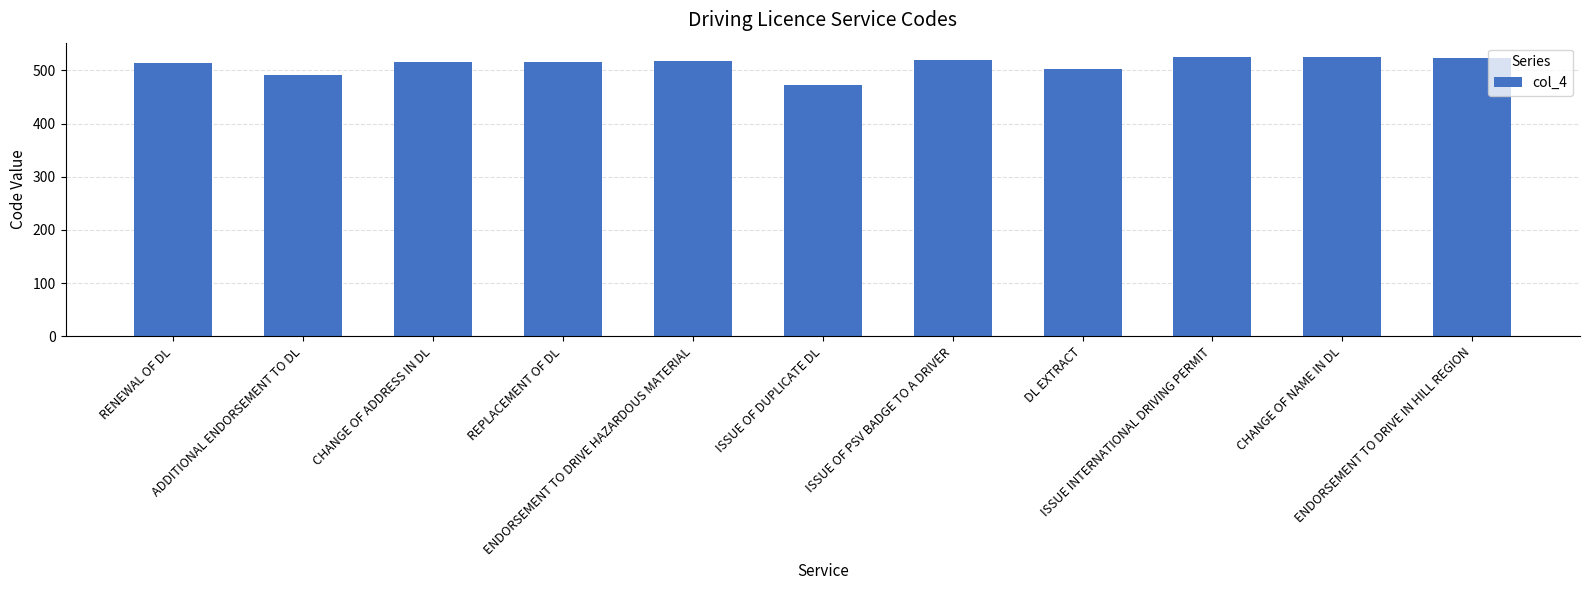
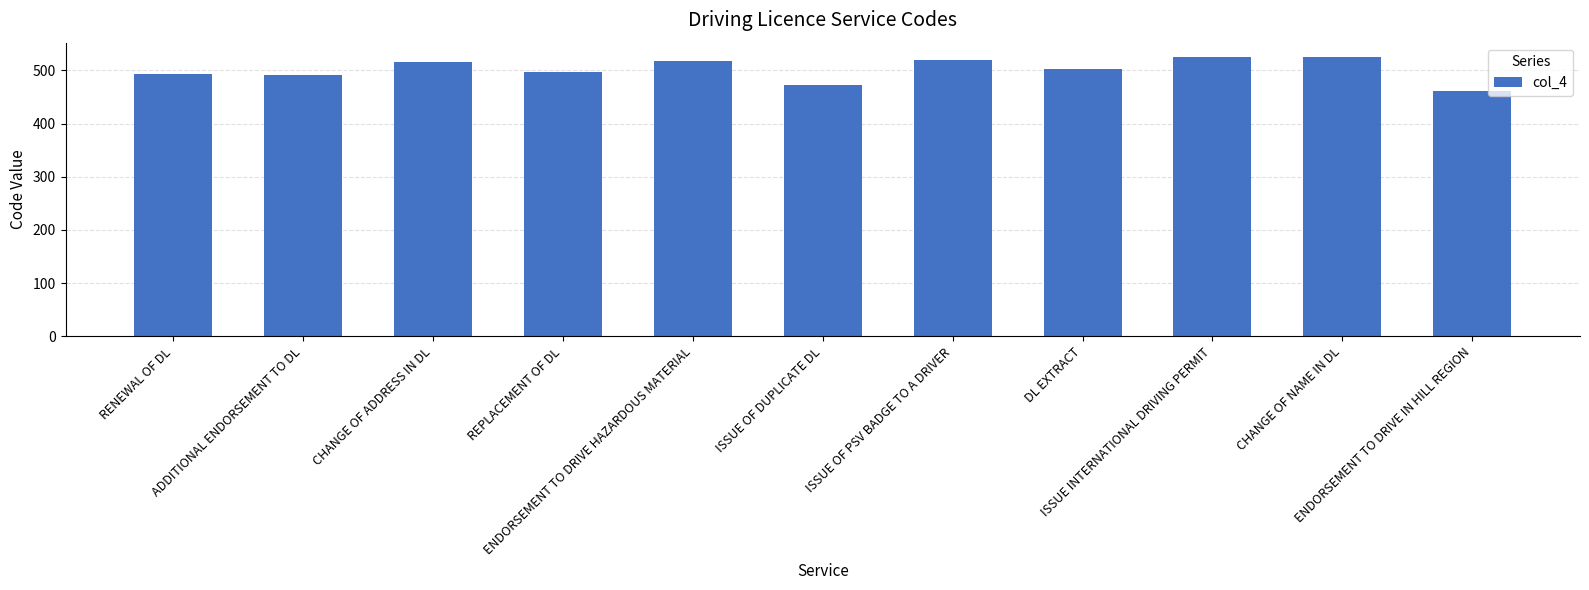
  {
-   "RENEWAL OF DL": 510,
+   "RENEWAL OF DL": 490,
    "ADDITIONAL ENDORSEMENT TO DL": 490,
    "CHANGE OF ADDRESS IN DL": 520,
-   "REPLACEMENT OF DL": 520,
+   "REPLACEMENT OF DL": 500,
    "ENDORSEMENT TO DRIVE HAZARDOUS MATERIAL": 520,
    "ISSUE OF DUPLICATE DL": 470,
    "ISSUE OF PSV BADGE TO A DRIVER": 520,
    "DL EXTRACT": 500,
    "ISSUE INTERNATIONAL DRIVING PERMIT": 530,
    "CHANGE OF NAME IN DL": 530,
-   "ENDORSEMENT TO DRIVE IN HILL REGION": 520
+   "ENDORSEMENT TO DRIVE IN HILL REGION": 460
  }
